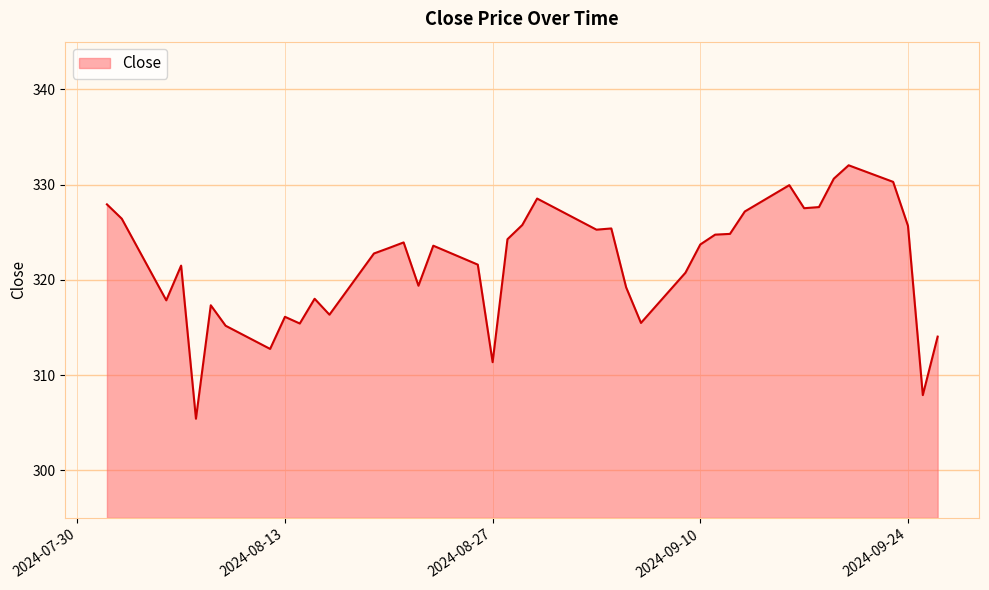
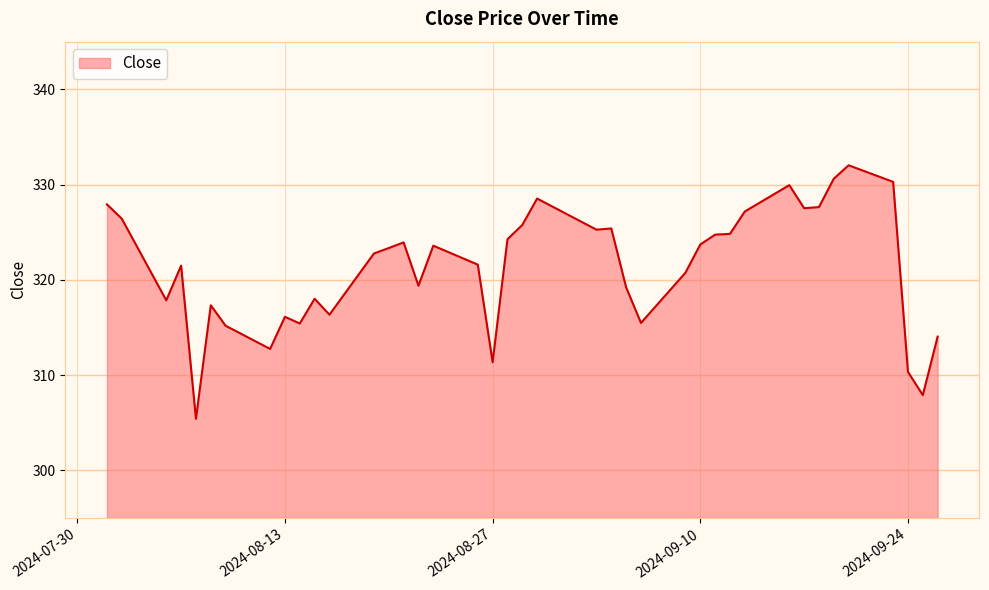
  {
    "2024-08-13": 316,
    "2024-08-27": 311,
    "2024-09-10": 324,
-   "2024-09-24": 326
+   "2024-09-24": 310
  }
